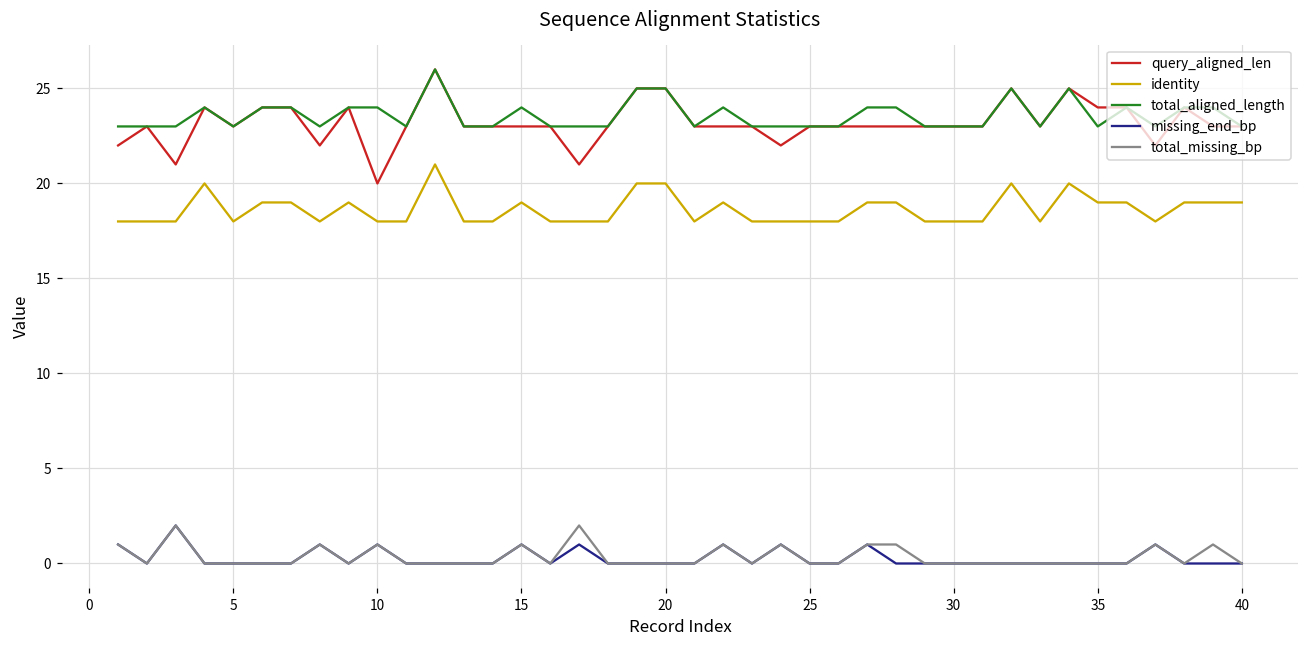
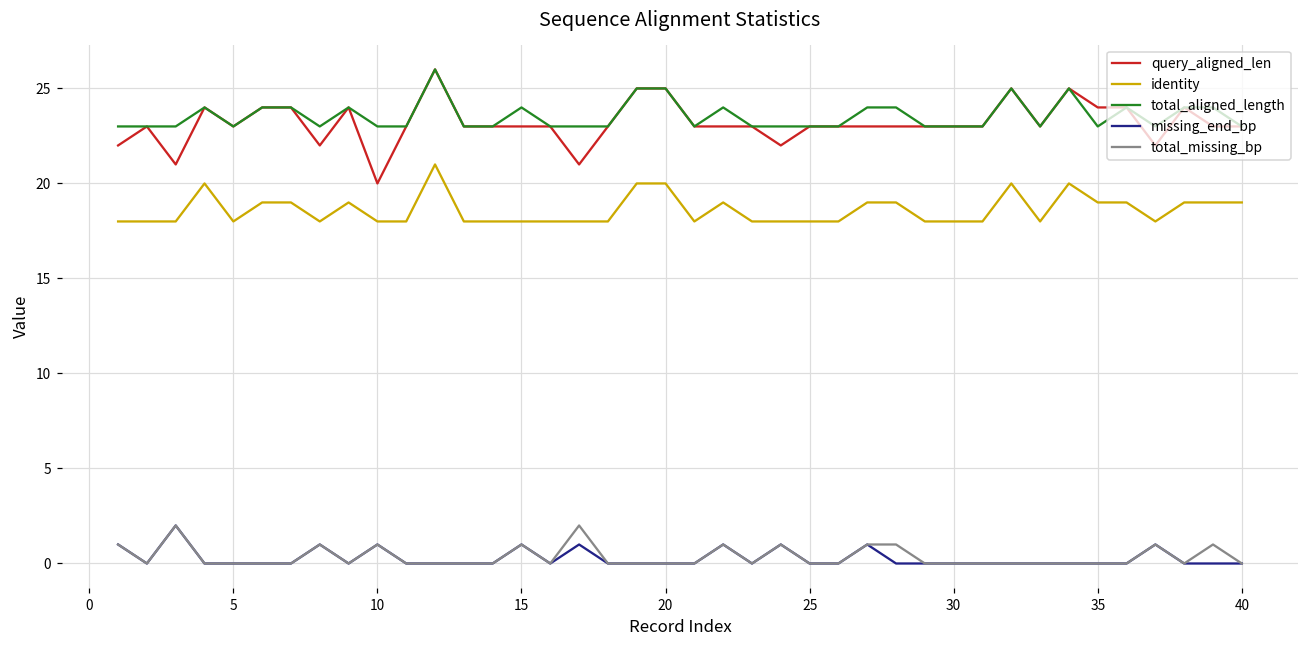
  {
    "query_aligned_len": {
      "10": 20,
      "15": 23,
      "35": 24
    },
    "identity": {
      "5": 18,
      "10": 18,
-     "15": 19,
+     "15": 18,
      "20": 20,
      "25": 18,
      "30": 18,
      "35": 19,
      "40": 19
    },
    "total_aligned_length": {
-     "10": 24,
+     "10": 23,
      "15": 24,
      "35": 23
    }
  }
